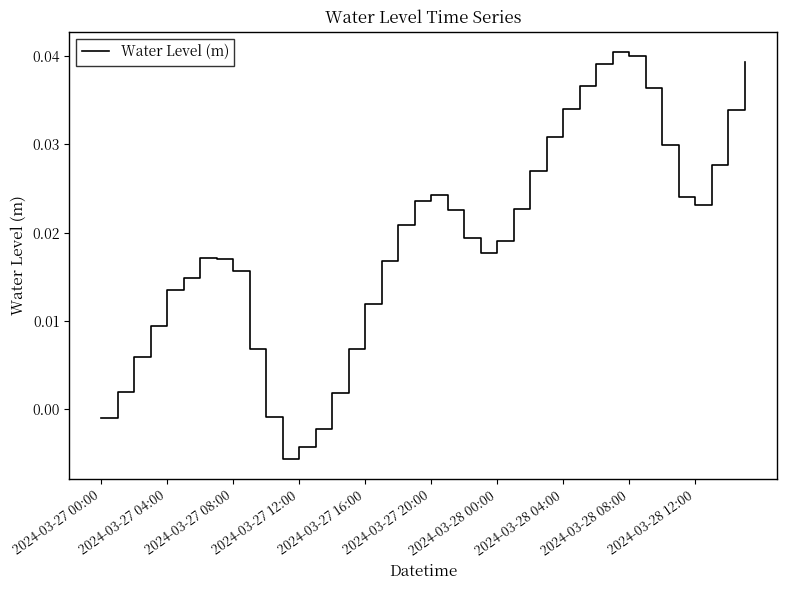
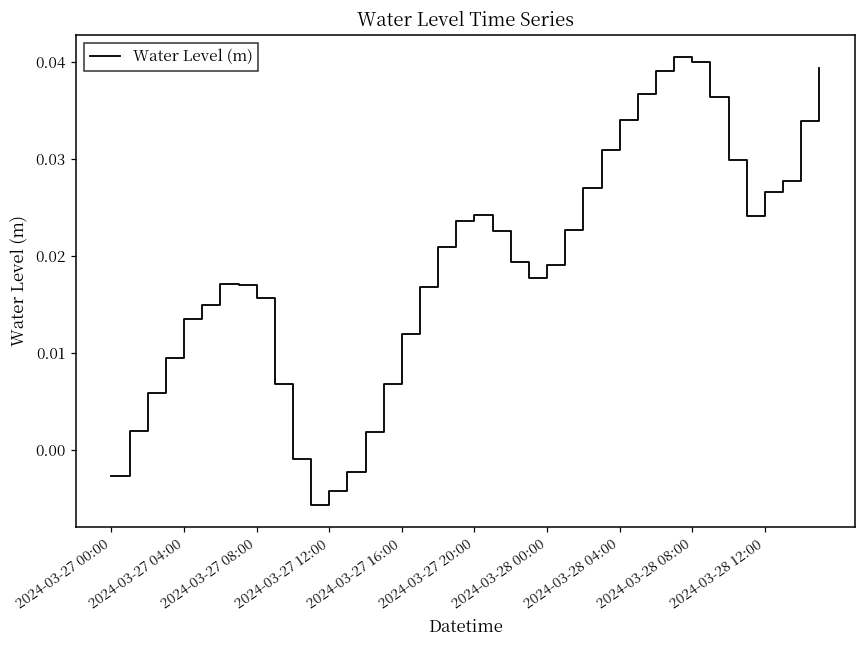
  {
-   "2024-03-27 00:00": -0.001,
+   "2024-03-27 00:00": -0.003,
    "2024-03-27 04:00": 0.013,
    "2024-03-27 08:00": 0.016,
    "2024-03-27 12:00": -0.004,
    "2024-03-27 16:00": 0.012,
    "2024-03-27 20:00": 0.024,
    "2024-03-28 00:00": 0.019,
    "2024-03-28 04:00": 0.034,
    "2024-03-28 08:00": 0.040,
-   "2024-03-28 12:00": 0.023
+   "2024-03-28 12:00": 0.027
  }
